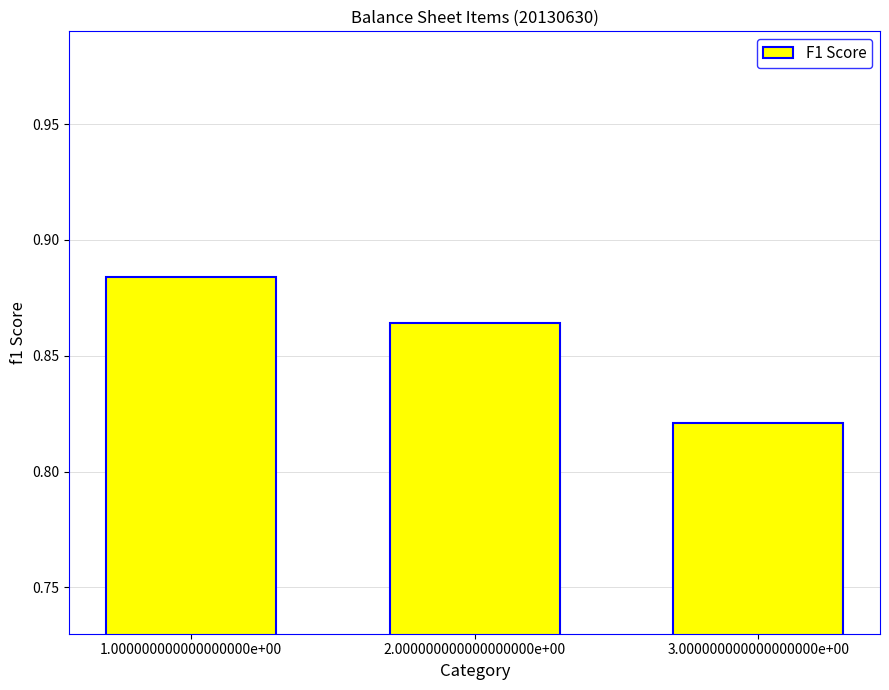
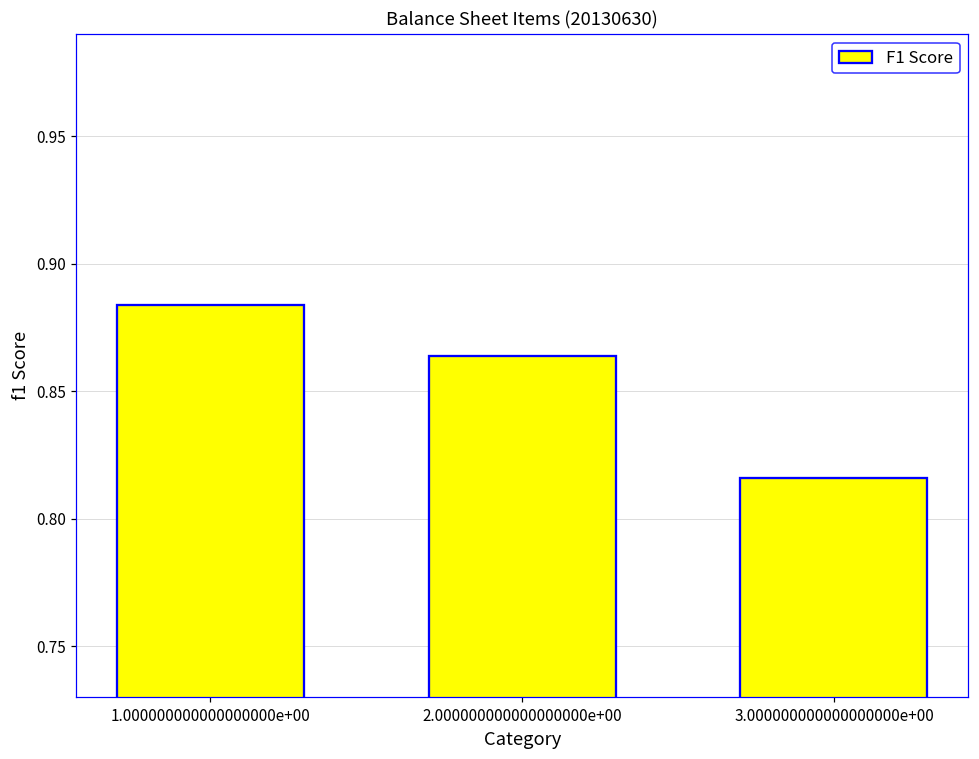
  {
    "1.000000000000000000e+00": 0.884,
    "2.000000000000000000e+00": 0.864,
-   "3.000000000000000000e+00": 0.821
+   "3.000000000000000000e+00": 0.816
  }
